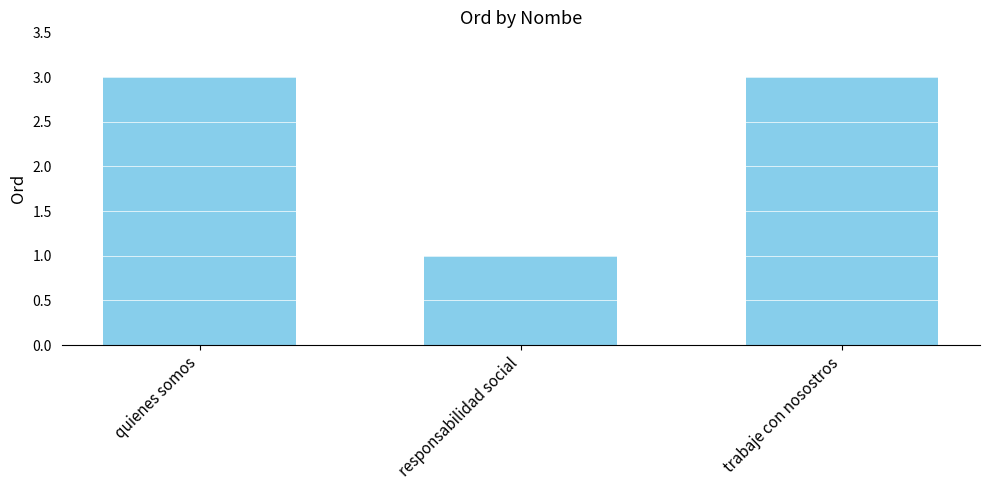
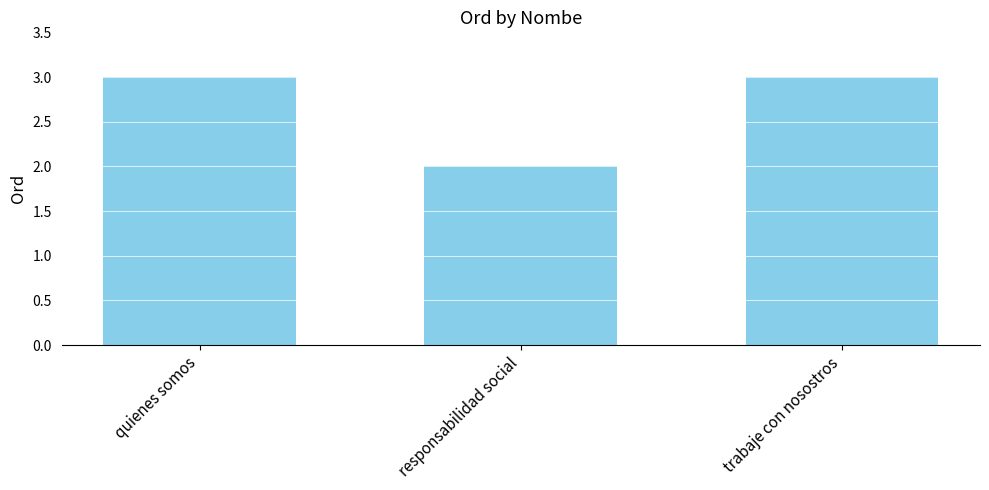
  {
    "quienes somos": 3,
-   "responsabilidad social": 1,
+   "responsabilidad social": 2,
    "trabaje con nosostros": 3
  }
